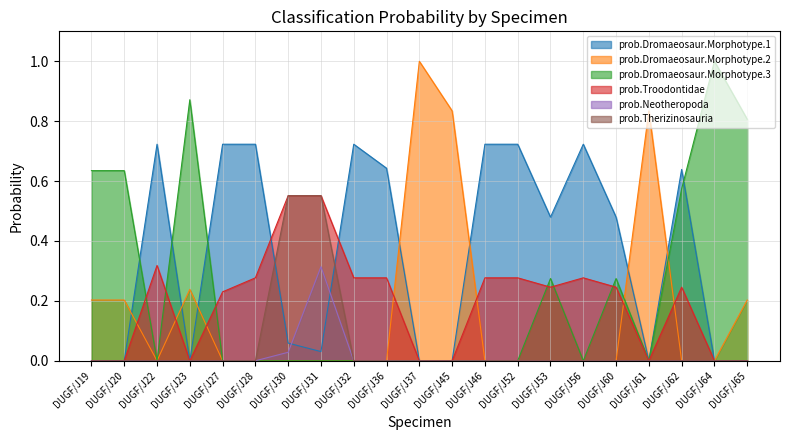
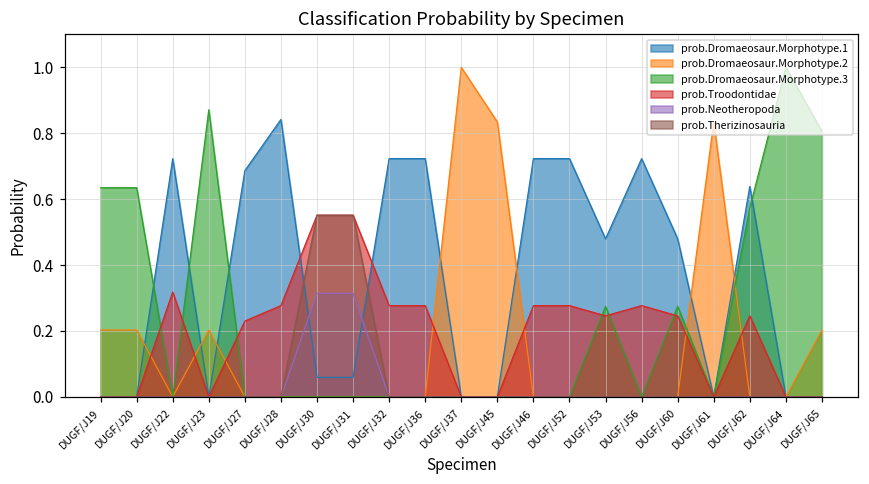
  {
    "prob.Dromaeosaur.Morphotype.1": {
      "DUGF/J22": 0.72,
-     "DUGF/J27": 0.72,
-     "DUGF/J28": 0.72,
+     "DUGF/J27": 0.69,
+     "DUGF/J28": 0.84,
      "DUGF/J30": 0.06,
-     "DUGF/J31": 0.03,
+     "DUGF/J31": 0.06,
      "DUGF/J32": 0.72,
-     "DUGF/J36": 0.64,
+     "DUGF/J36": 0.72,
      "DUGF/J46": 0.72,
      "DUGF/J52": 0.72,
      "DUGF/J53": 0.48,
      "DUGF/J56": 0.72,
      "DUGF/J60": 0.48,
      "DUGF/J62": 0.64
    },
    "prob.Dromaeosaur.Morphotype.2": {
      "DUGF/J19": 0.20,
      "DUGF/J20": 0.20,
-     "DUGF/J23": 0.24,
+     "DUGF/J23": 0.20,
      "DUGF/J37": 1.00,
      "DUGF/J45": 0.83,
      "DUGF/J65": 0.20
    },
    "prob.Dromaeosaur.Morphotype.3": {
      "DUGF/J19": 0.63,
      "DUGF/J20": 0.63,
      "DUGF/J23": 0.87,
      "DUGF/J53": 0.27,
      "DUGF/J60": 0.27,
      "DUGF/J62": 0.57
    },
    "prob.Troodontidae": {
      "DUGF/J22": 0.32,
      "DUGF/J27": 0.23,
      "DUGF/J28": 0.28,
      "DUGF/J32": 0.28,
      "DUGF/J36": 0.28,
      "DUGF/J46": 0.28,
      "DUGF/J52": 0.28,
      "DUGF/J53": 0.25,
      "DUGF/J56": 0.28,
      "DUGF/J60": 0.25,
      "DUGF/J62": 0.25
    },
    "prob.Neotheropoda": {
-     "DUGF/J30": 0.03,
+     "DUGF/J30": 0.31,
      "DUGF/J31": 0.31
    }
  }
